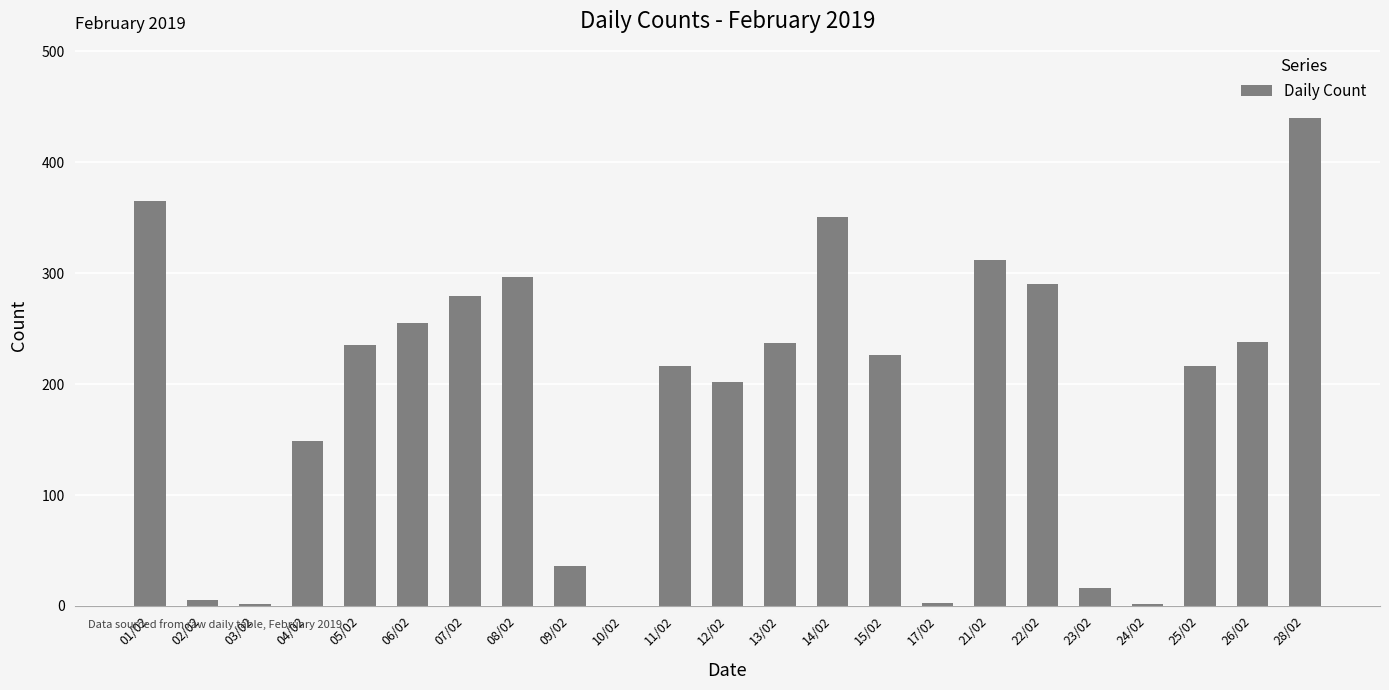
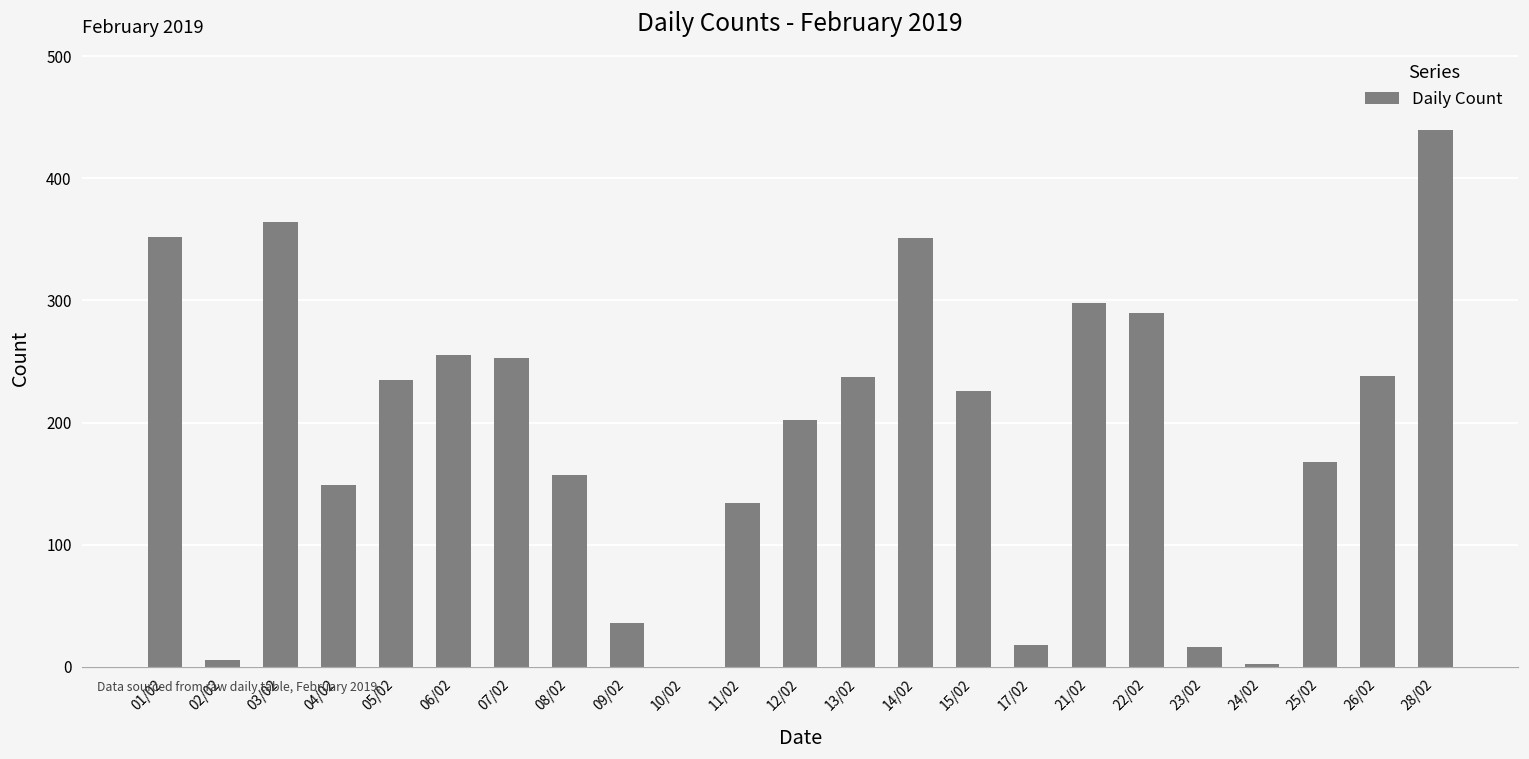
  {
-   "01/02": 365,
+   "01/02": 352,
    "02/02": 5,
-   "03/02": 2,
+   "03/02": 364,
    "04/02": 149,
    "05/02": 235,
    "06/02": 255,
-   "07/02": 279,
-   "08/02": 297,
+   "07/02": 253,
+   "08/02": 157,
    "09/02": 36,
    "10/02": 0,
-   "11/02": 216,
+   "11/02": 134,
    "12/02": 202,
    "13/02": 237,
    "14/02": 351,
    "15/02": 226,
-   "17/02": 3,
-   "21/02": 312,
+   "17/02": 18,
+   "21/02": 298,
    "22/02": 290,
    "23/02": 16,
-   "25/02": 216,
+   "25/02": 168,
    "26/02": 238,
    "28/02": 440
  }
